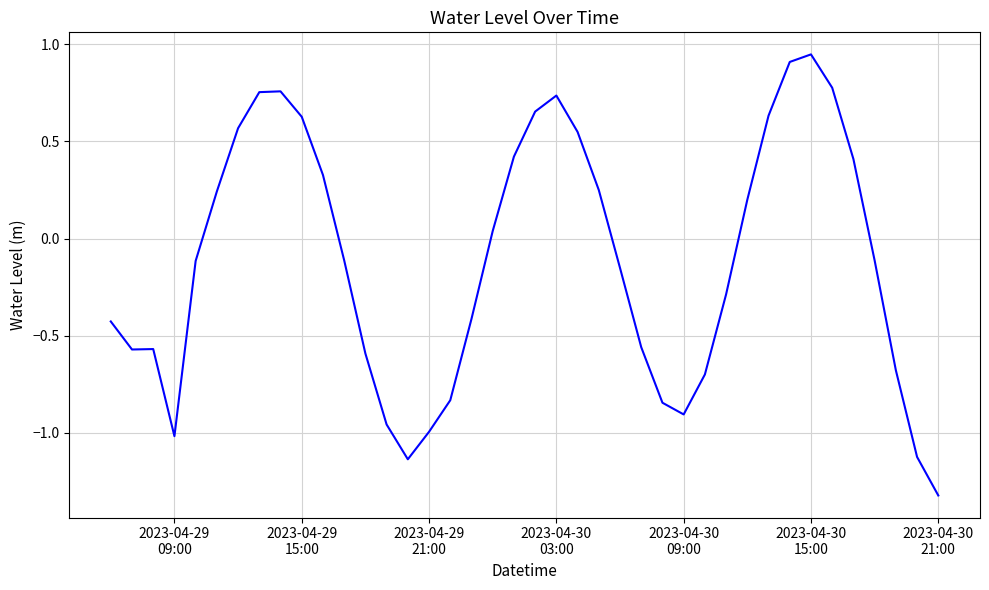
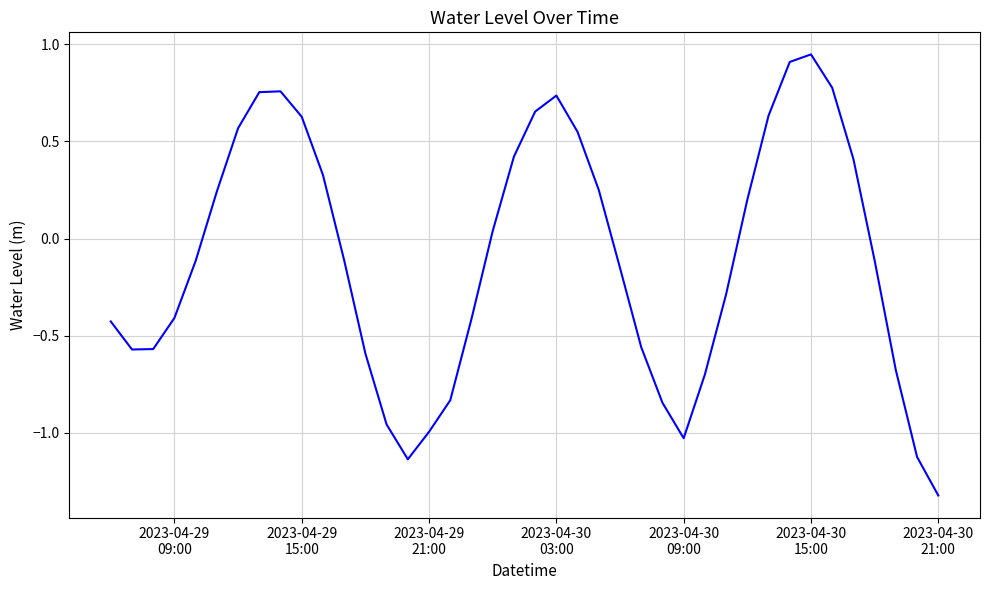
  {
-   "2023-04-29 09:00": -1.02,
+   "2023-04-29 09:00": -0.41,
    "2023-04-29 15:00": 0.63,
    "2023-04-29 21:00": -1.00,
    "2023-04-30 03:00": 0.74,
-   "2023-04-30 09:00": -0.91,
+   "2023-04-30 09:00": -1.03,
    "2023-04-30 15:00": 0.95,
    "2023-04-30 21:00": -1.32
  }
